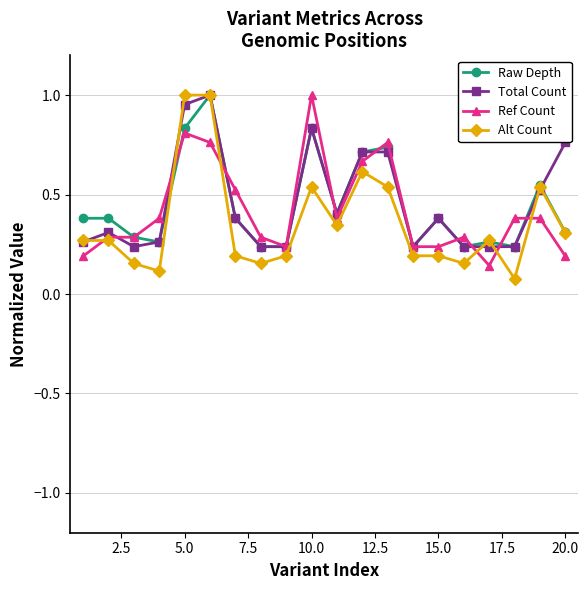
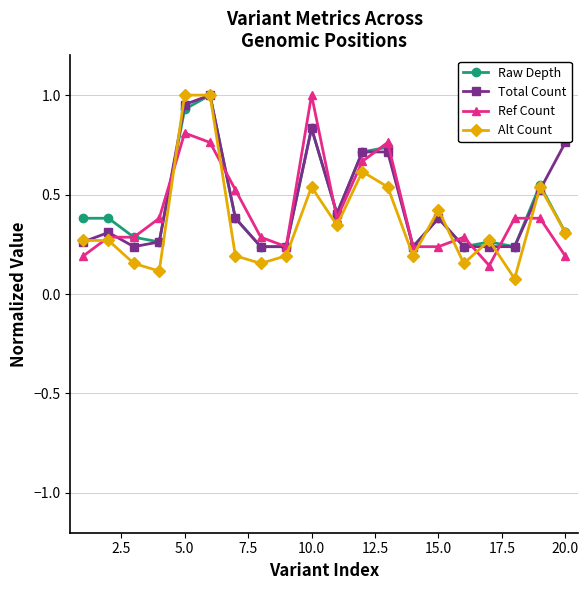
  {
    "Raw Depth": {
-     "5.0": 0.83
+     "5.0": 0.93
    },
    "Total Count": {
      "5.0": 0.95,
      "20.0": 0.76
    },
    "Ref Count": {
      "5.0": 0.81,
      "10.0": 1.00,
      "15.0": 0.24,
      "20.0": 0.19
    },
    "Alt Count": {
      "5.0": 1.00,
      "10.0": 0.54,
-     "15.0": 0.19
+     "15.0": 0.42
    }
  }
